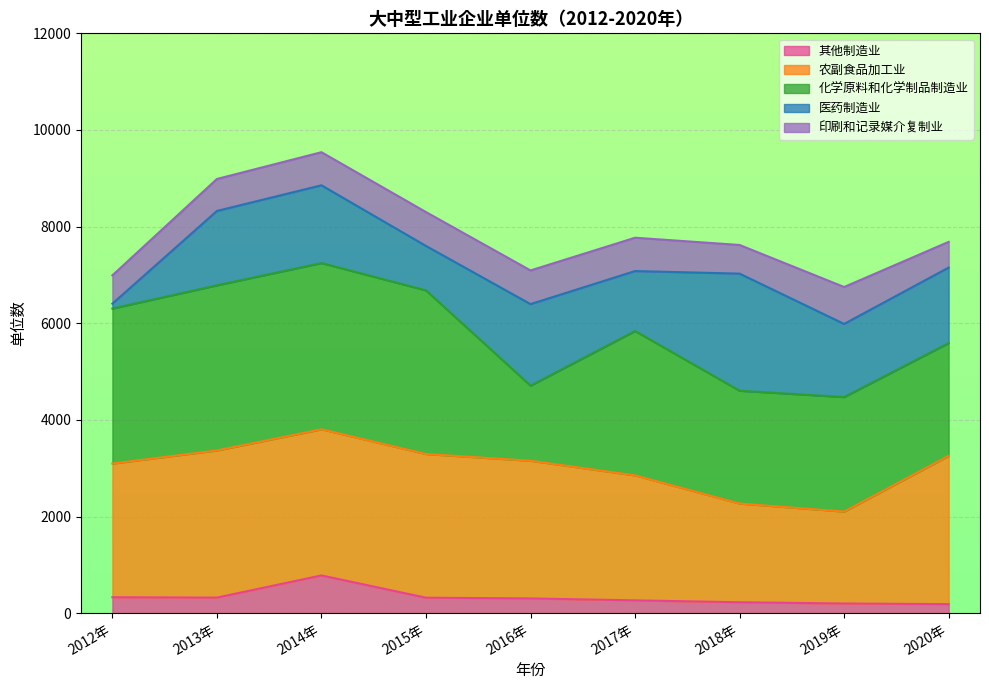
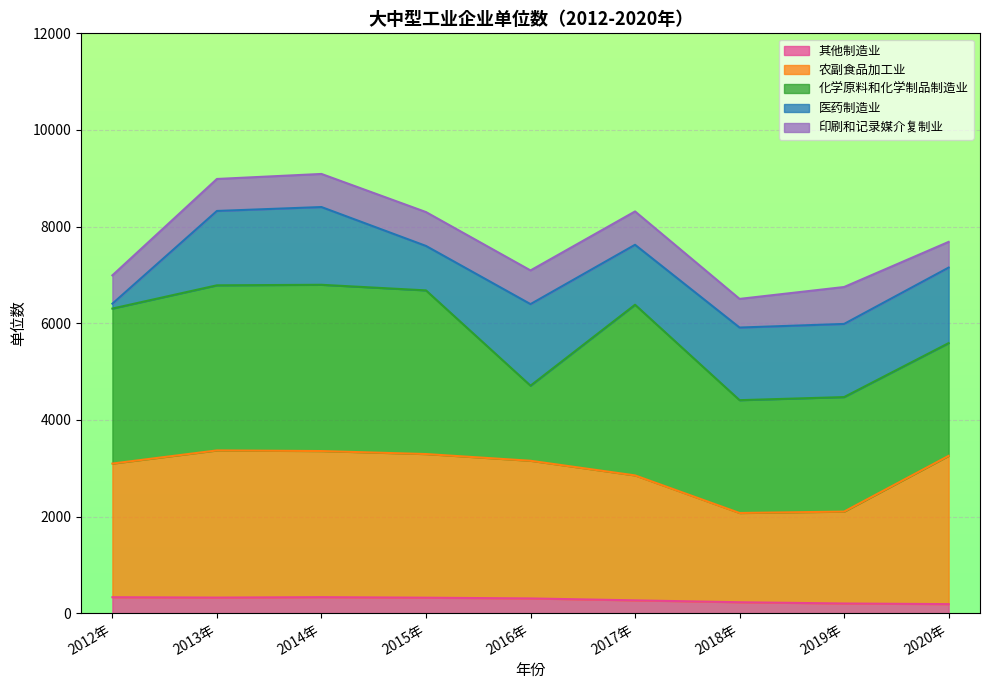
  {
    "其他制造业": {
      "2012年": 300,
      "2013年": 300,
-     "2014年": 800,
+     "2014年": 300,
      "2015年": 300,
      "2016年": 300,
      "2017年": 300,
      "2018年": 200,
      "2019年": 200,
      "2020年": 200
    },
    "农副食品加工业": {
      "2012年": 2800,
      "2013年": 3000,
      "2014年": 3000,
      "2015年": 3000,
      "2016年": 2800,
      "2017年": 2600,
-     "2018年": 2000,
+     "2018年": 1800,
      "2019年": 1900,
      "2020年": 3100
    },
    "化学原料和化学制品制造业": {
      "2012年": 3200,
      "2013年": 3400,
      "2014年": 3400,
      "2015年": 3400,
      "2016年": 1600,
-     "2017年": 3000,
+     "2017年": 3500,
      "2018年": 2300,
      "2019年": 2400,
      "2020年": 2300
    },
    "医药制造业": {
      "2012年": 100,
      "2013年": 1500,
      "2014年": 1600,
      "2015年": 900,
      "2016年": 1700,
      "2017年": 1200,
-     "2018年": 2400,
+     "2018年": 1500,
      "2019年": 1500,
      "2020年": 1600
    },
    "印刷和记录媒介复制业": {
      "2012年": 600,
      "2013年": 700,
      "2014年": 700,
      "2015年": 700,
      "2016年": 700,
      "2017年": 700,
      "2018年": 600,
      "2019年": 800,
      "2020年": 500
    }
  }
